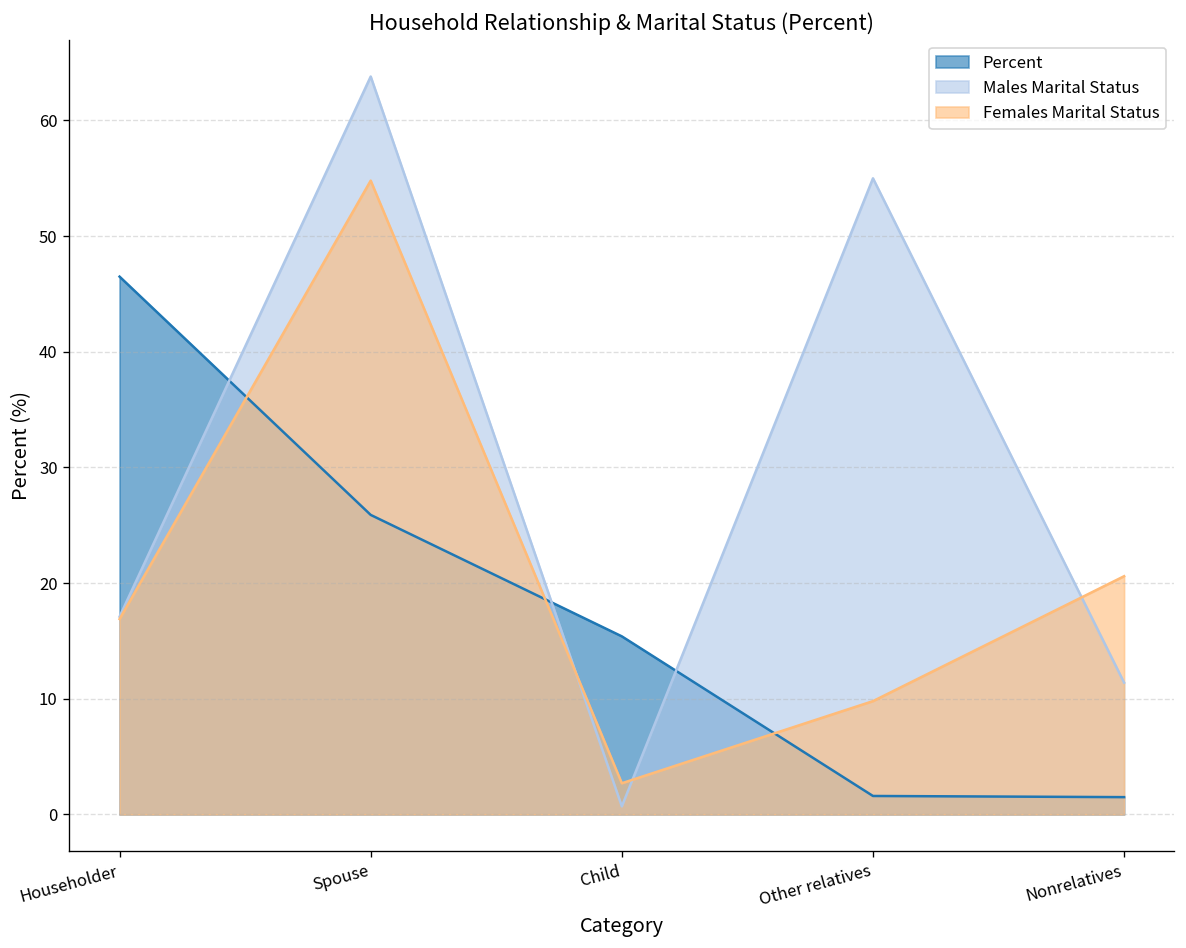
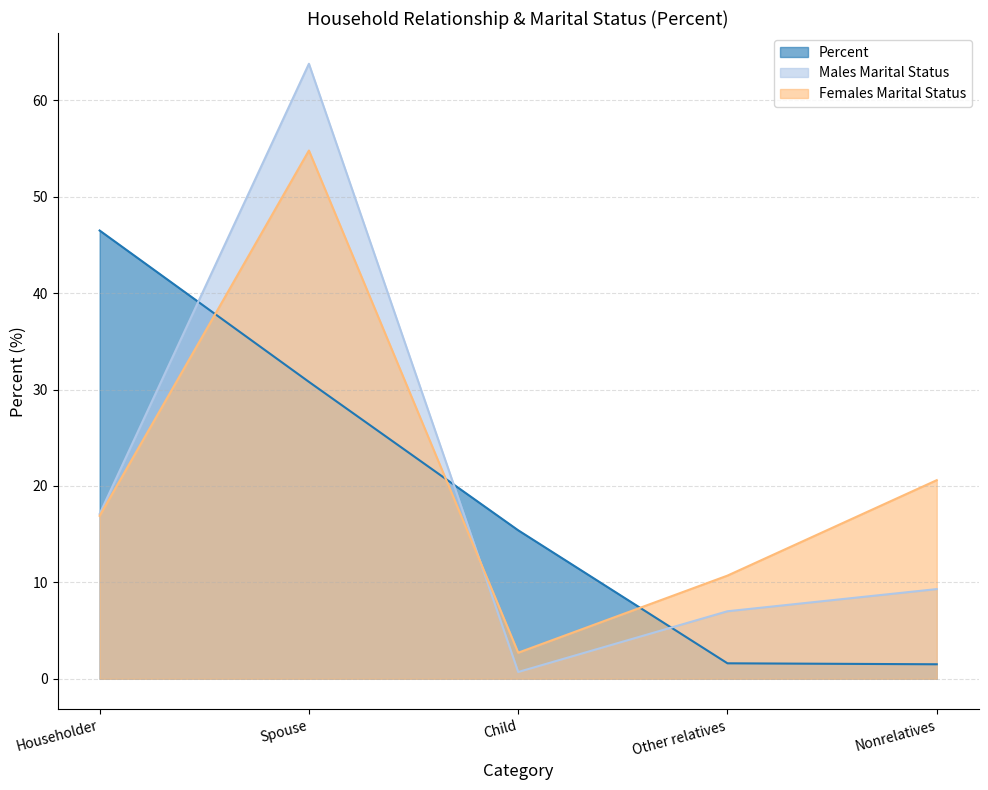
  {
    "Percent": {
      "Householder": 47,
-     "Spouse": 26,
+     "Spouse": 31,
      "Child": 15,
      "Other relatives": 2,
      "Nonrelatives": 2
    },
    "Males Marital Status": {
      "Spouse": 64,
      "Child": 1,
-     "Other relatives": 55,
-     "Nonrelatives": 11
+     "Other relatives": 7,
+     "Nonrelatives": 9
    },
    "Females Marital Status": {
      "Spouse": 55,
      "Child": 3,
-     "Other relatives": 10,
+     "Other relatives": 11,
      "Nonrelatives": 21
    }
  }
